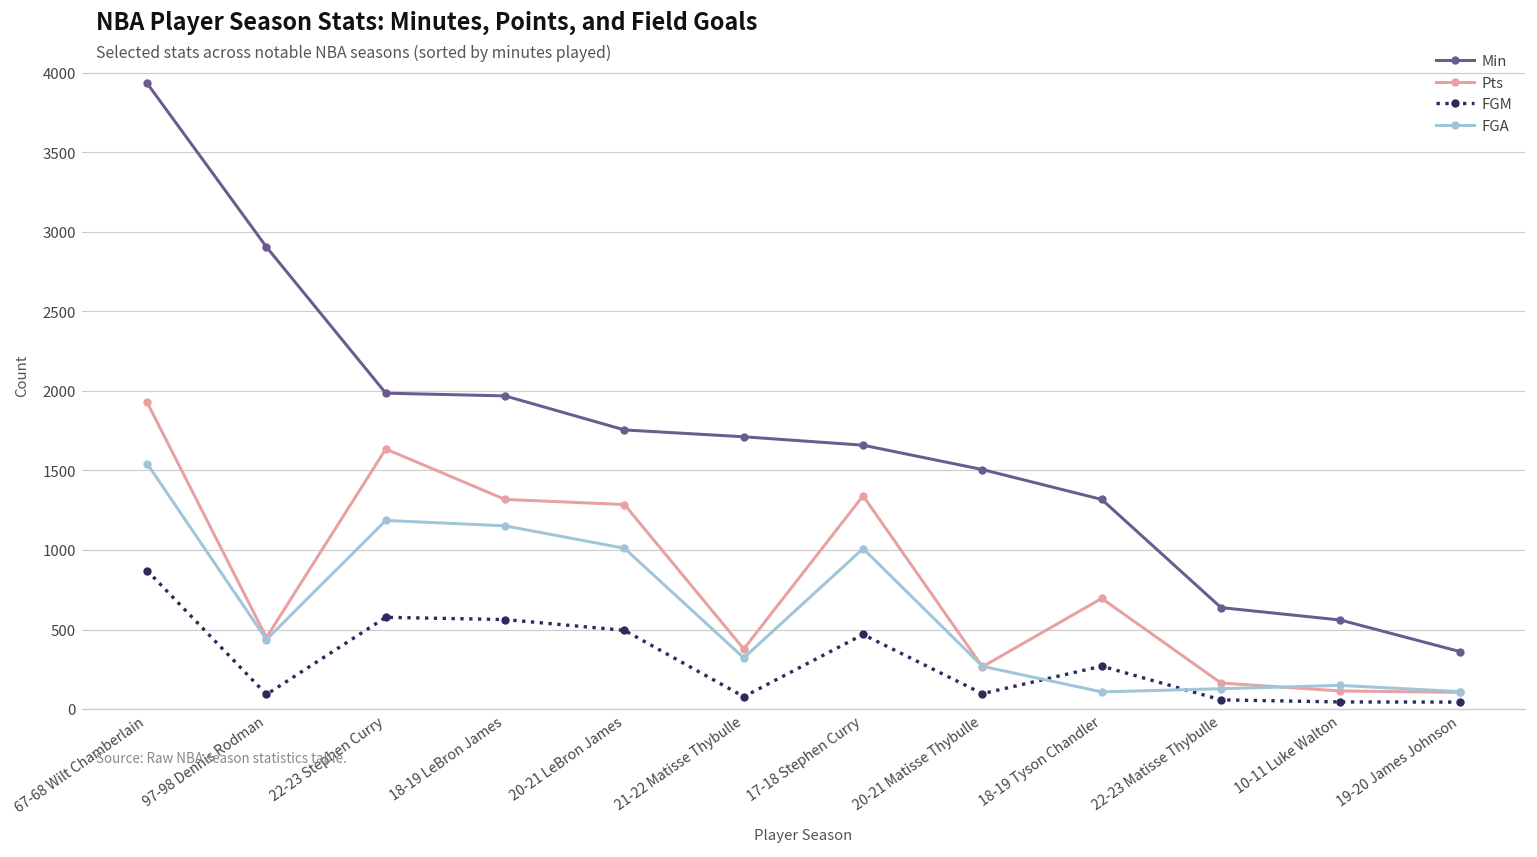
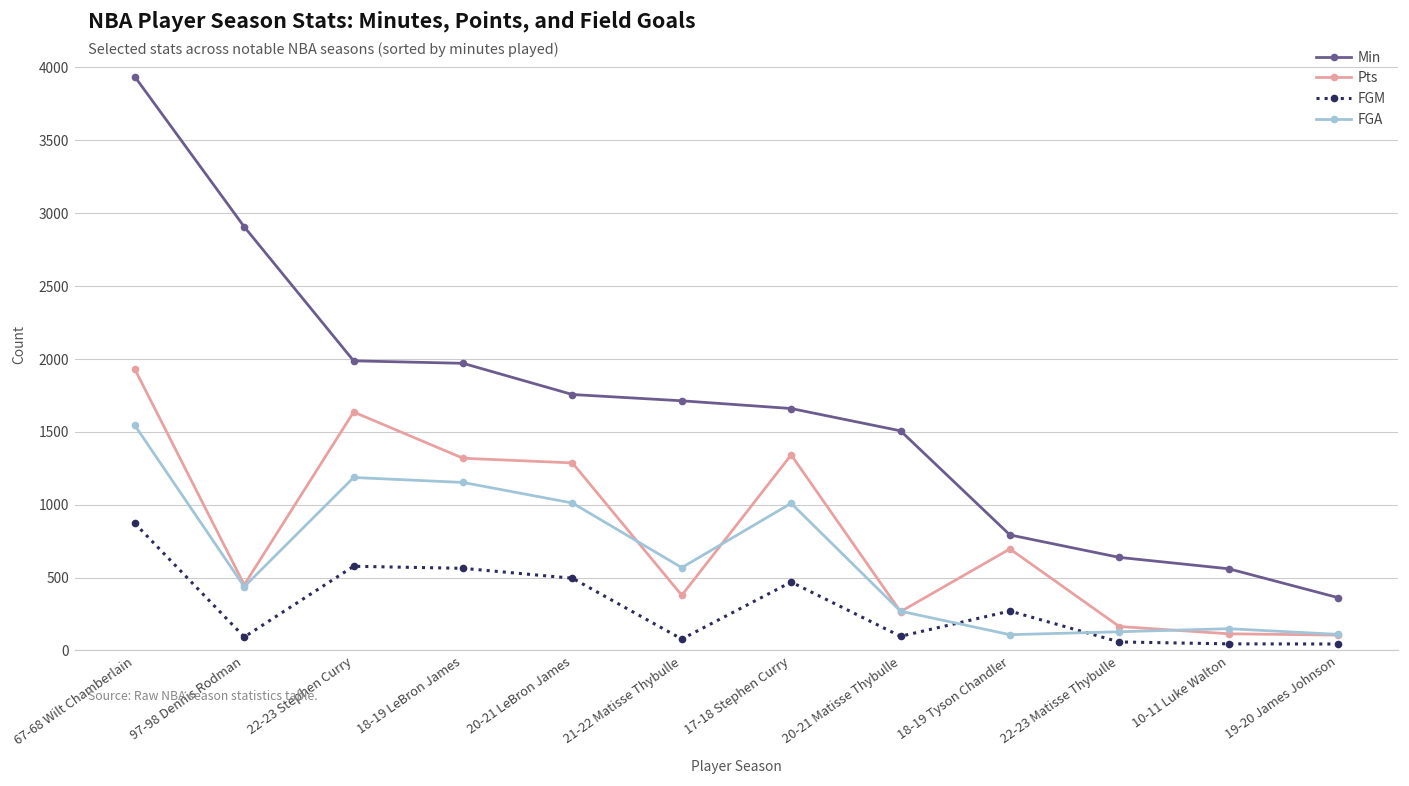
  {
    "Min": {
      "67-68 Wilt Chamberlain": 3930,
      "97-98 Dennis Rodman": 2910,
      "22-23 Stephen Curry": 1990,
      "18-19 LeBron James": 1970,
      "20-21 LeBron James": 1760,
      "21-22 Matisse Thybulle": 1710,
      "17-18 Stephen Curry": 1660,
      "20-21 Matisse Thybulle": 1510,
-     "18-19 Tyson Chandler": 1320,
+     "18-19 Tyson Chandler": 790,
      "22-23 Matisse Thybulle": 640,
      "10-11 Luke Walton": 560,
      "19-20 James Johnson": 360
    },
    "Pts": {
      "67-68 Wilt Chamberlain": 1930,
      "22-23 Stephen Curry": 1640,
      "18-19 LeBron James": 1320,
      "20-21 LeBron James": 1290,
      "21-22 Matisse Thybulle": 380,
      "17-18 Stephen Curry": 1340,
      "18-19 Tyson Chandler": 700,
      "22-23 Matisse Thybulle": 160,
      "10-11 Luke Walton": 110
    },
    "FGM": {
      "67-68 Wilt Chamberlain": 870,
      "97-98 Dennis Rodman": 90,
      "22-23 Stephen Curry": 580,
      "18-19 LeBron James": 560,
      "20-21 LeBron James": 500,
      "21-22 Matisse Thybulle": 80,
      "17-18 Stephen Curry": 470,
      "20-21 Matisse Thybulle": 100,
      "18-19 Tyson Chandler": 270,
      "22-23 Matisse Thybulle": 60,
      "10-11 Luke Walton": 50,
      "19-20 James Johnson": 40
    },
    "FGA": {
      "67-68 Wilt Chamberlain": 1540,
      "22-23 Stephen Curry": 1190,
      "18-19 LeBron James": 1150,
      "20-21 LeBron James": 1010,
-     "21-22 Matisse Thybulle": 320,
+     "21-22 Matisse Thybulle": 570,
      "17-18 Stephen Curry": 1010,
      "18-19 Tyson Chandler": 110,
      "22-23 Matisse Thybulle": 130,
      "10-11 Luke Walton": 150
    }
  }
